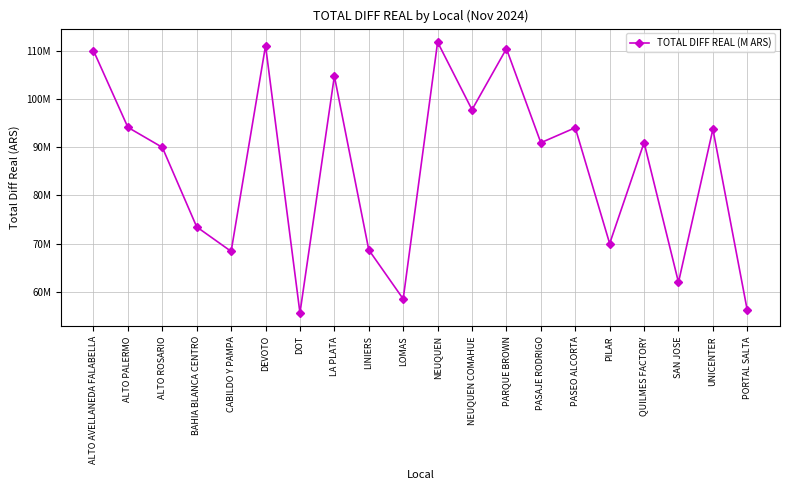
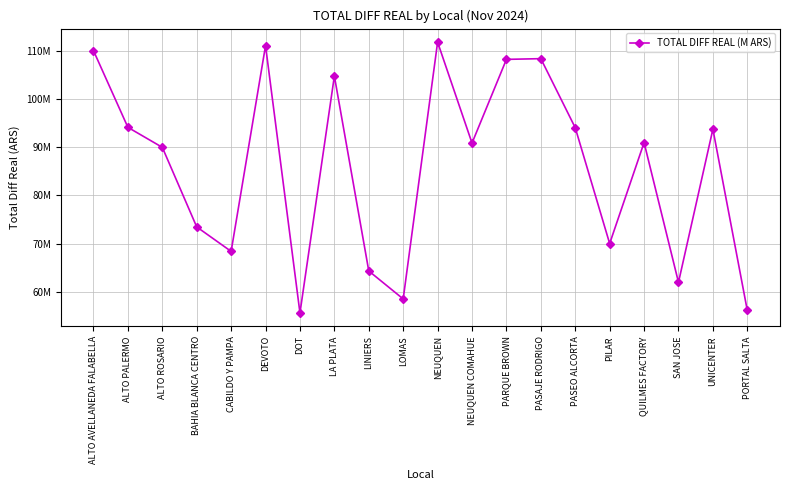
  {
    "ALTO AVELLANEDA FALABELLA": 110000000,
    "ALTO PALERMO": 94000000,
    "ALTO ROSARIO": 90000000,
    "BAHIA BLANCA CENTRO": 73000000,
    "CABILDO Y PAMPA": 68000000,
    "DEVOTO": 111000000,
    "DOT": 56000000,
    "LA PLATA": 105000000,
-   "LINIERS": 69000000,
+   "LINIERS": 64000000,
    "LOMAS": 59000000,
    "NEUQUEN": 112000000,
-   "NEUQUEN COMAHUE": 98000000,
-   "PARQUE BROWN": 110000000,
-   "PASAJE RODRIGO": 91000000,
+   "NEUQUEN COMAHUE": 91000000,
+   "PARQUE BROWN": 108000000,
+   "PASAJE RODRIGO": 108000000,
    "PASEO ALCORTA": 94000000,
    "PILAR": 70000000,
    "QUILMES FACTORY": 91000000,
    "SAN JOSE": 62000000,
    "UNICENTER": 94000000,
    "PORTAL SALTA": 56000000
  }
